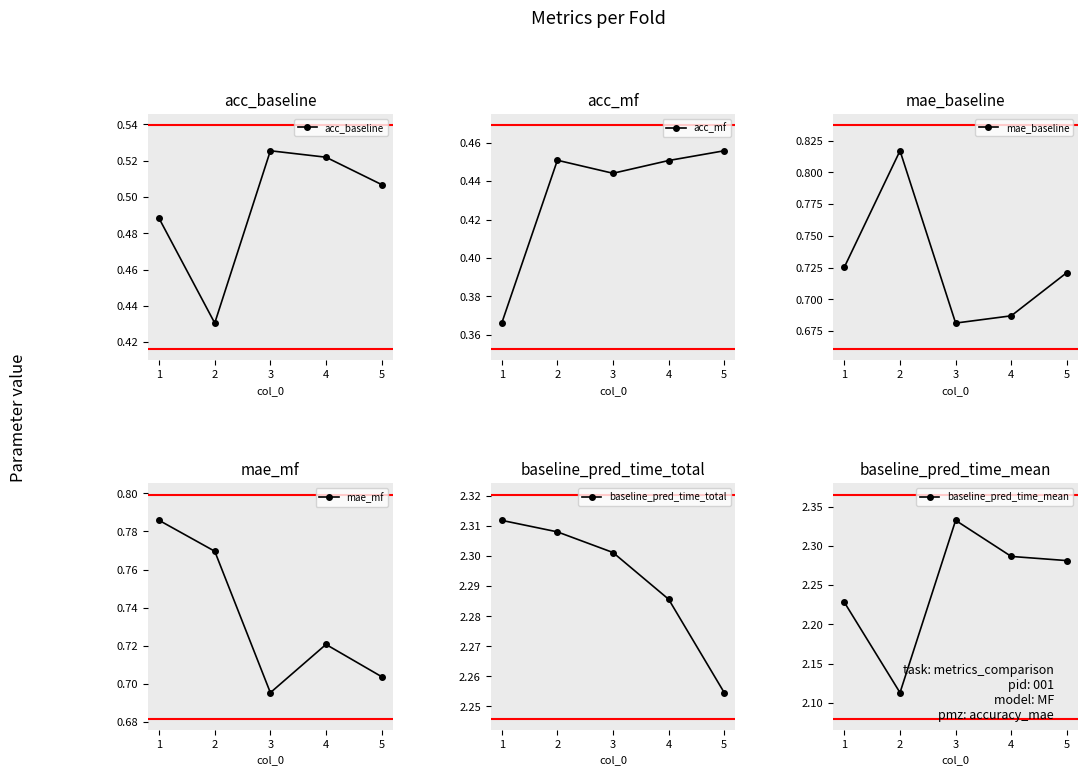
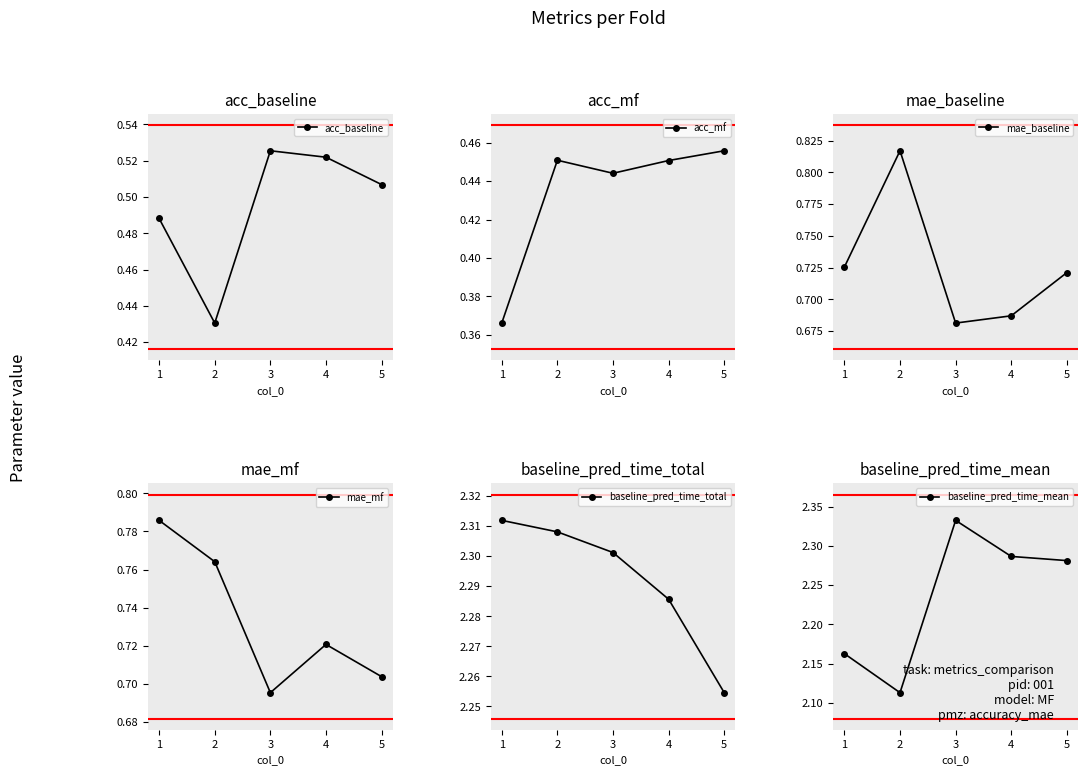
  {
    "acc_baseline": {
      "1": 0.488,
      "2": 0.431,
      "3": 0.525,
      "4": 0.522,
      "5": 0.507
    },
    "acc_mf": {
      "1": 0.366,
      "2": 0.451,
      "3": 0.444,
      "4": 0.451,
      "5": 0.456
    },
    "mae_baseline": {
      "1": 0.725,
      "2": 0.817,
      "3": 0.681,
      "4": 0.687,
      "5": 0.721
    },
    "mae_mf": {
      "1": 0.786,
-     "2": 0.770,
+     "2": 0.764,
      "3": 0.695,
      "4": 0.721,
      "5": 0.704
    },
    "baseline_pred_time_total": {
      "1": 2.312,
      "2": 2.308,
      "3": 2.301,
      "4": 2.286,
      "5": 2.255
    },
    "baseline_pred_time_mean": {
-     "1": 2.23,
+     "1": 2.16,
      "2": 2.11,
      "3": 2.33,
      "4": 2.29,
      "5": 2.28
    }
  }
